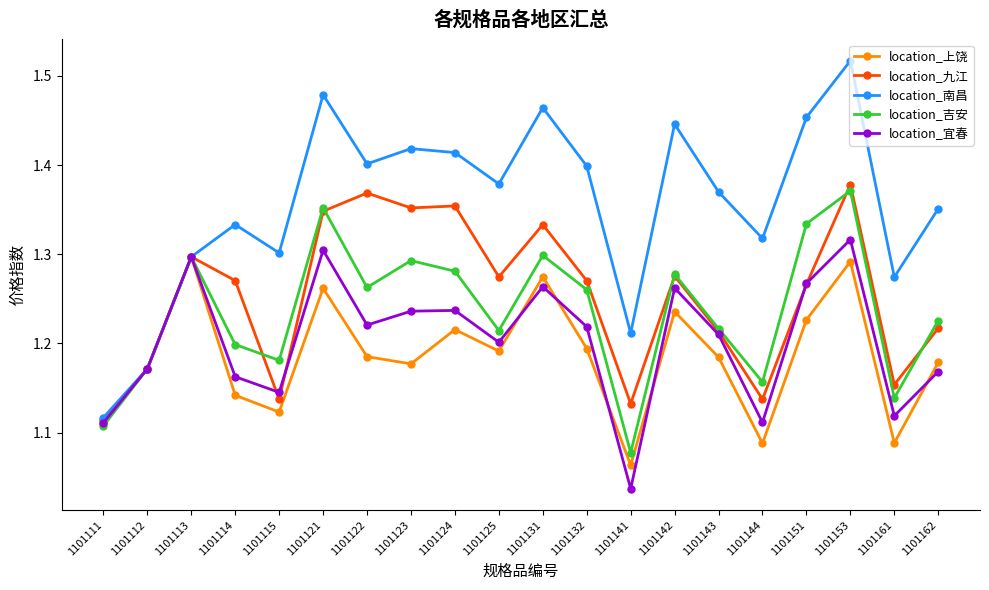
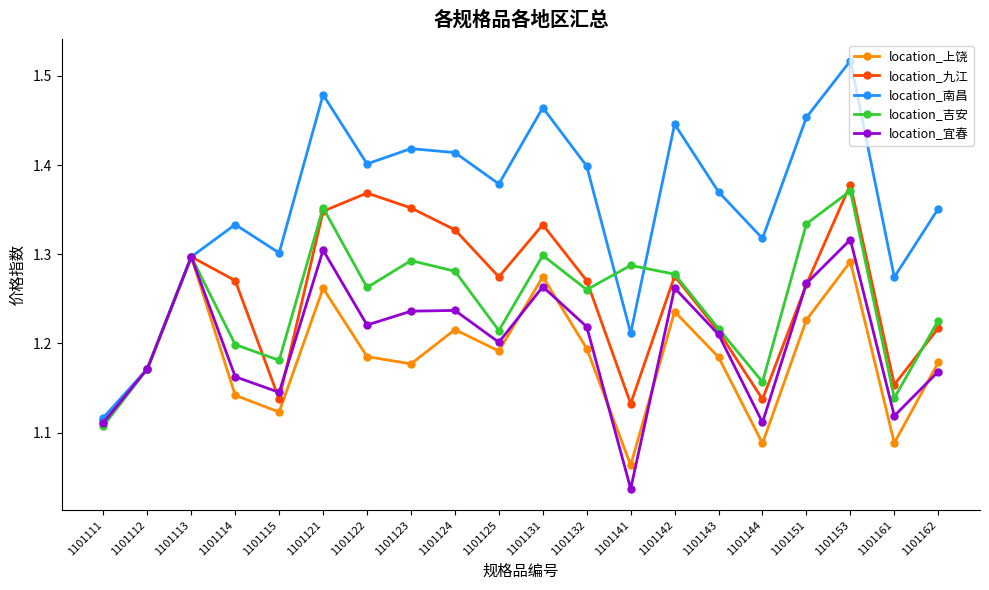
  {
    "location_上饶": {
      "1101114": 1.14,
      "1101115": 1.12,
      "1101121": 1.26,
      "1101122": 1.19,
      "1101123": 1.18,
      "1101124": 1.22,
      "1101125": 1.19,
      "1101131": 1.27,
      "1101132": 1.19,
      "1101141": 1.06,
      "1101142": 1.24,
      "1101143": 1.18,
      "1101144": 1.09,
      "1101151": 1.23,
      "1101153": 1.29,
      "1101161": 1.09,
      "1101162": 1.18
    },
    "location_九江": {
      "1101114": 1.27,
      "1101115": 1.14,
      "1101121": 1.35,
      "1101122": 1.37,
      "1101123": 1.35,
-     "1101124": 1.35,
+     "1101124": 1.33,
      "1101125": 1.27,
      "1101131": 1.33,
      "1101132": 1.27,
      "1101141": 1.13,
      "1101143": 1.21,
      "1101144": 1.14,
      "1101153": 1.38,
      "1101161": 1.15,
      "1101162": 1.22
    },
    "location_南昌": {
      "1101114": 1.33,
      "1101115": 1.30,
      "1101121": 1.48,
      "1101122": 1.40,
      "1101123": 1.42,
      "1101124": 1.41,
      "1101125": 1.38,
      "1101131": 1.46,
      "1101132": 1.40,
      "1101141": 1.21,
      "1101142": 1.45,
      "1101143": 1.37,
      "1101144": 1.32,
      "1101151": 1.45,
      "1101161": 1.27,
      "1101162": 1.35
    },
    "location_吉安": {
      "1101111": 1.11,
      "1101114": 1.20,
      "1101115": 1.18,
      "1101121": 1.35,
      "1101122": 1.26,
      "1101123": 1.29,
      "1101124": 1.28,
      "1101125": 1.21,
      "1101131": 1.30,
      "1101132": 1.26,
-     "1101141": 1.08,
+     "1101141": 1.29,
      "1101143": 1.22,
      "1101144": 1.16,
      "1101151": 1.33,
      "1101153": 1.37,
      "1101161": 1.14,
      "1101162": 1.23
    },
    "location_宜春": {
      "1101114": 1.16,
      "1101115": 1.15,
      "1101121": 1.30,
      "1101122": 1.22,
      "1101123": 1.24,
      "1101124": 1.24,
      "1101125": 1.20,
      "1101131": 1.26,
      "1101132": 1.22,
      "1101141": 1.04,
      "1101142": 1.26,
      "1101143": 1.21,
      "1101144": 1.11,
      "1101153": 1.32,
      "1101161": 1.12,
      "1101162": 1.17
    }
  }
